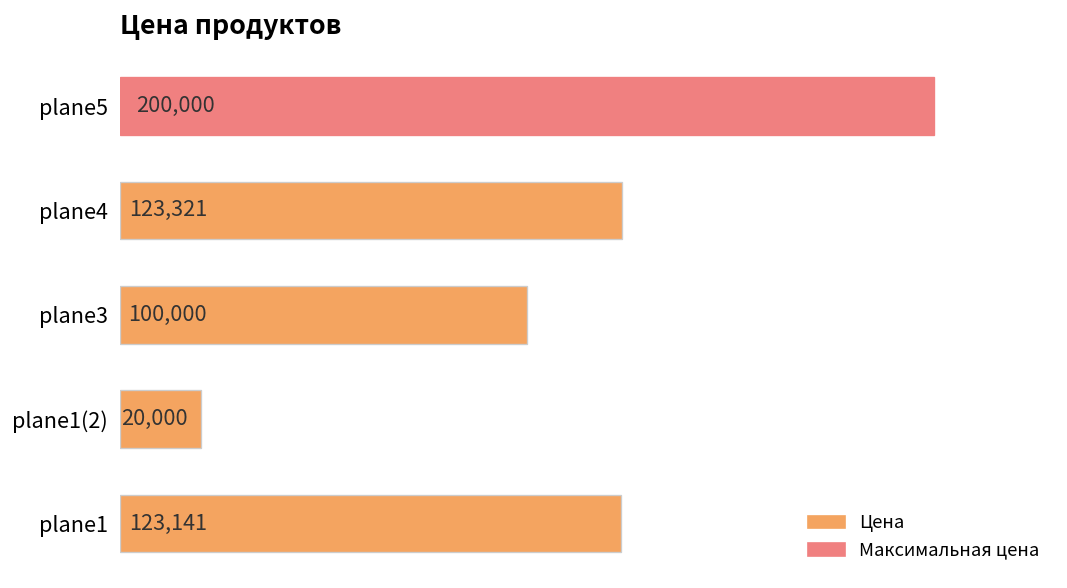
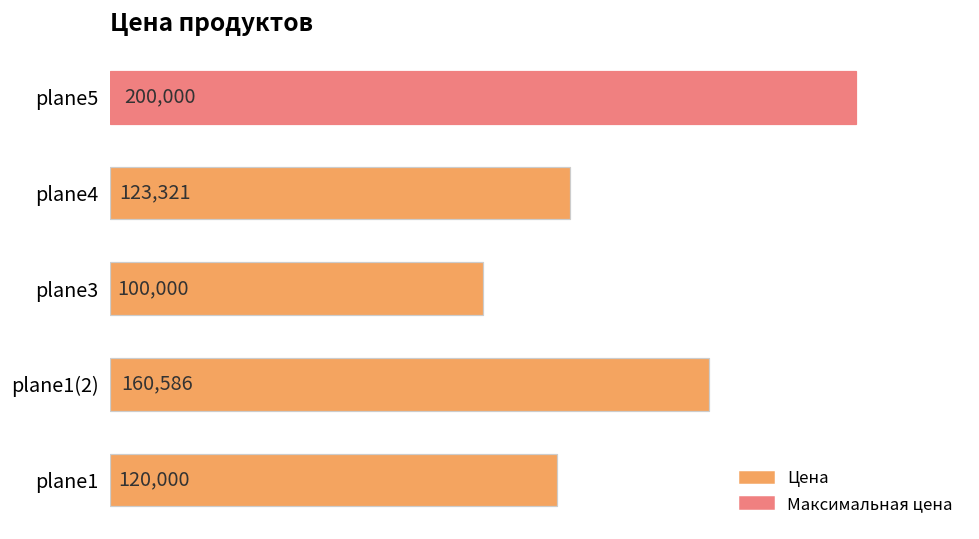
  {
    "plane5": "200,000",
    "plane4": "123,321",
    "plane3": "100,000",
-   "plane1(2)": "20,000",
-   "plane1": "123,141"
+   "plane1(2)": "160,586",
+   "plane1": "120,000"
  }
